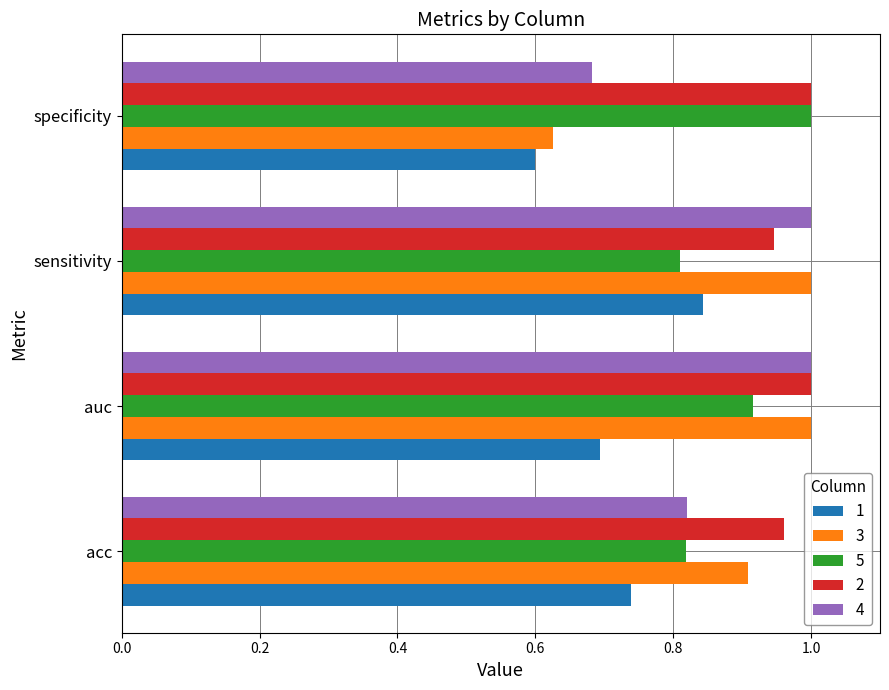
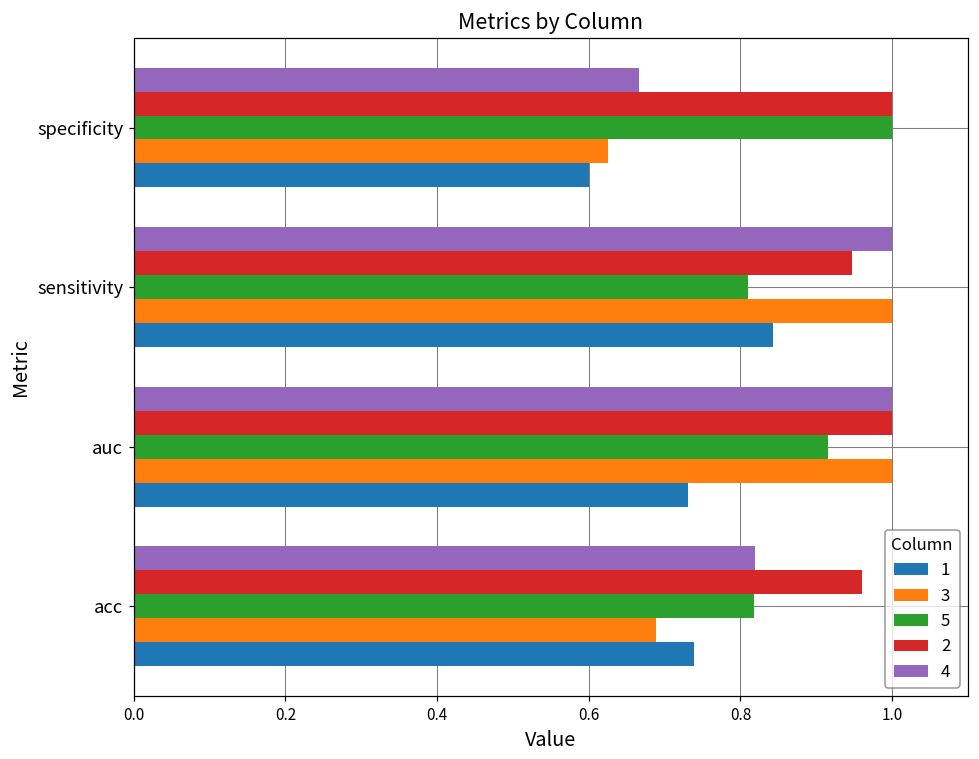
  {
    "1": {
      "specificity": 0.60,
      "sensitivity": 0.84,
-     "auc": 0.69,
+     "auc": 0.73,
      "acc": 0.74
    },
    "3": {
      "specificity": 0.62,
      "sensitivity": 1.00,
      "auc": 1.00,
-     "acc": 0.91
+     "acc": 0.69
    },
    "5": {
      "specificity": 1.00,
      "sensitivity": 0.81,
      "auc": 0.92,
      "acc": 0.82
    },
    "2": {
      "specificity": 1.00,
      "sensitivity": 0.95,
      "auc": 1.00,
      "acc": 0.96
    },
    "4": {
-     "specificity": 0.68,
+     "specificity": 0.67,
      "sensitivity": 1.00,
      "auc": 1.00,
      "acc": 0.82
    }
  }
